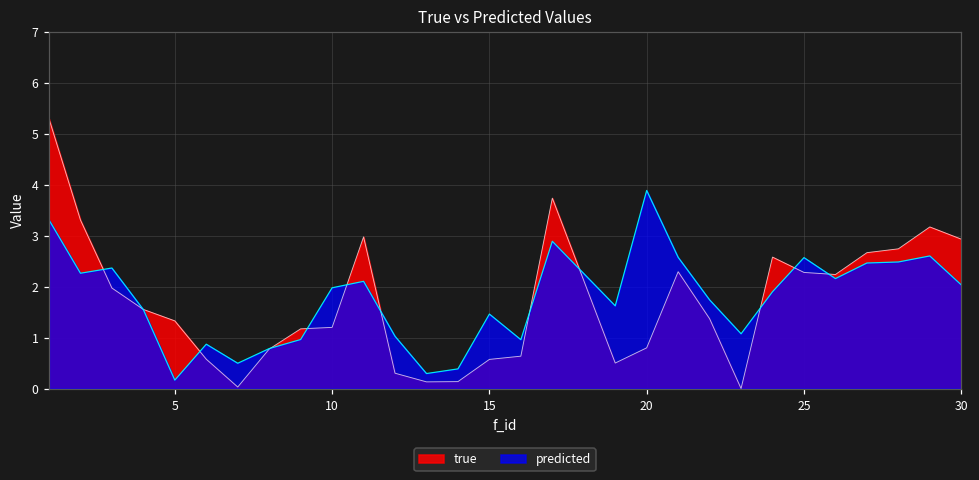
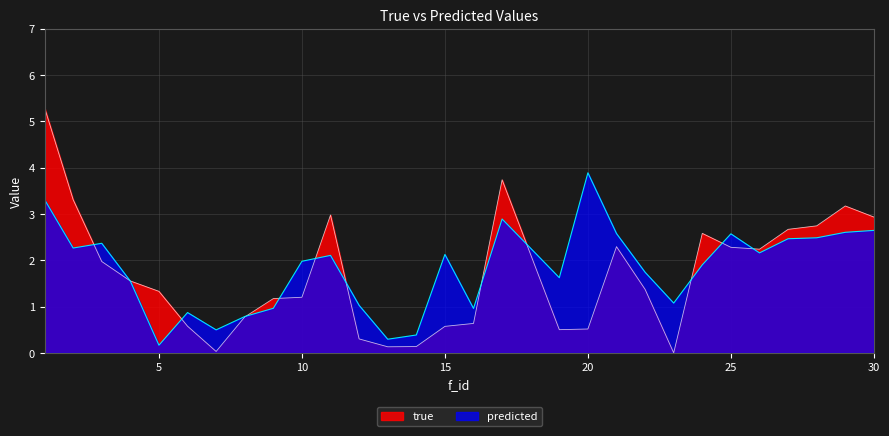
  {
    "true": {
      "5": 1.3,
      "10": 1.2,
      "15": 0.6,
-     "20": 0.8,
+     "20": 0.5,
      "25": 2.3,
      "30": 2.9
    },
    "predicted": {
      "5": 0.2,
      "10": 2.0,
-     "15": 1.5,
+     "15": 2.1,
      "20": 3.9,
      "25": 2.6,
-     "30": 2.0
+     "30": 2.6
    }
  }
